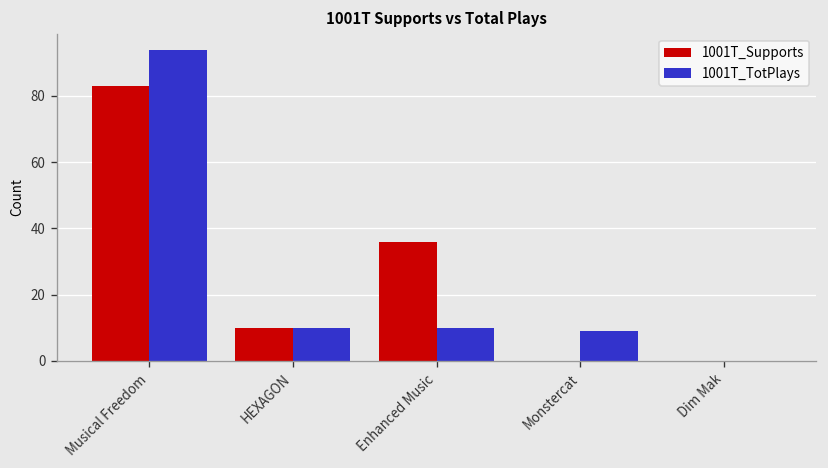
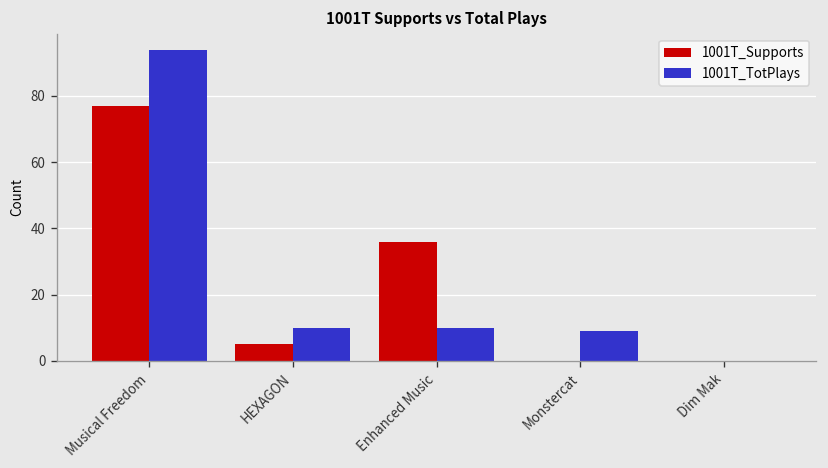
  {
    "1001T_Supports": {
-     "Musical Freedom": 83,
-     "HEXAGON": 10,
+     "Musical Freedom": 77,
+     "HEXAGON": 5,
      "Enhanced Music": 36,
      "Monstercat": 0,
      "Dim Mak": 0
    },
    "1001T_TotPlays": {
      "Musical Freedom": 94,
      "HEXAGON": 10,
      "Enhanced Music": 10,
      "Monstercat": 9,
      "Dim Mak": 0
    }
  }
